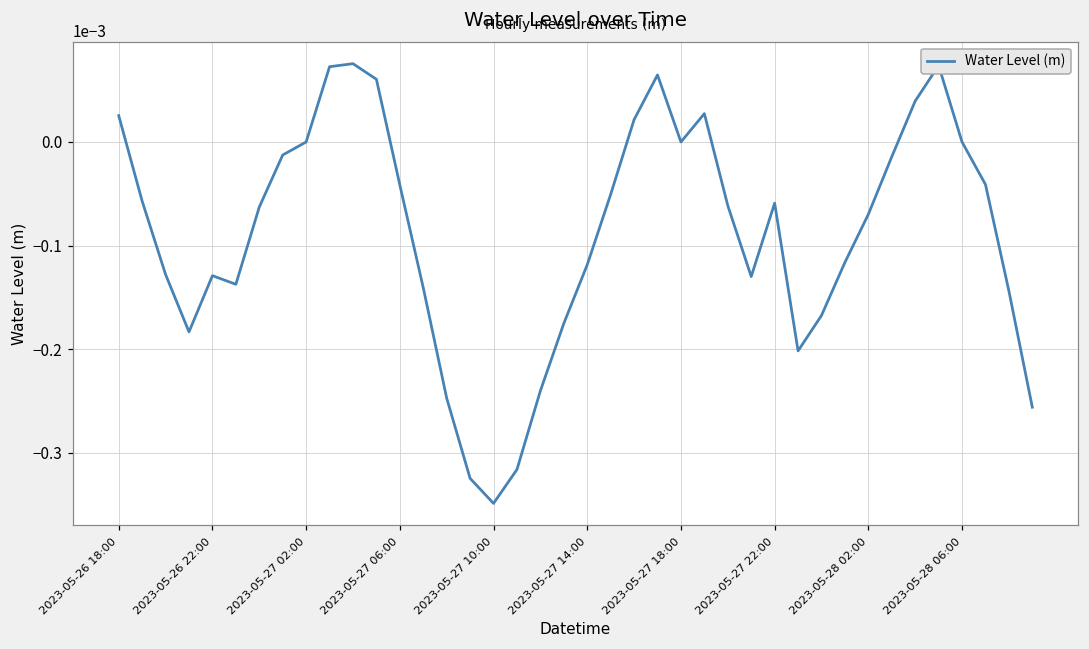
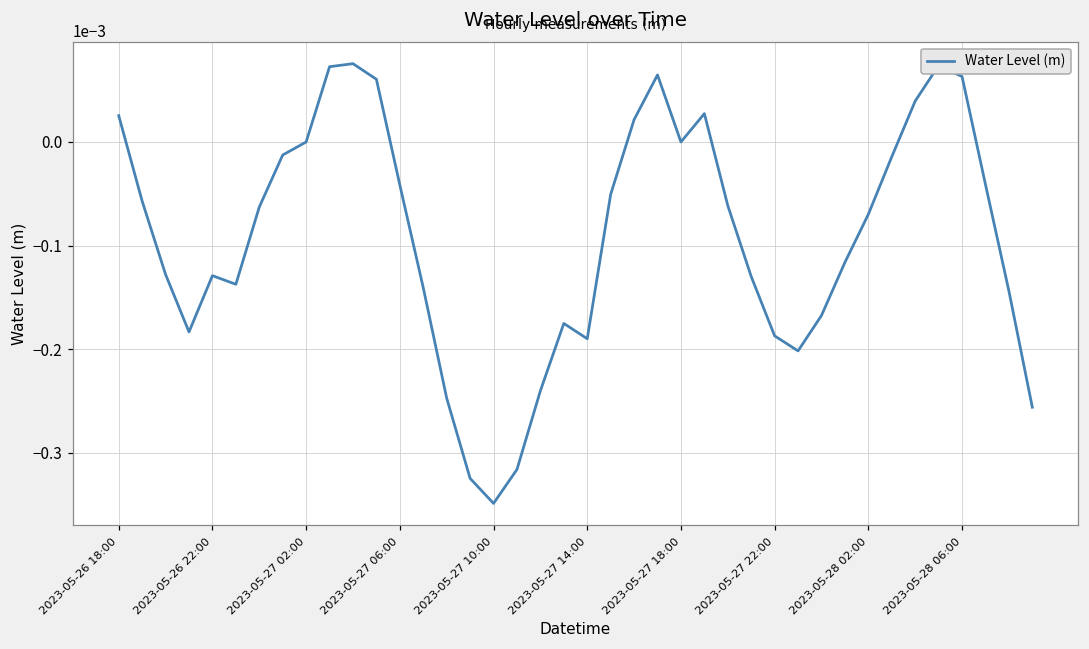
  {
    "2023-05-26 18:00": 0.00003,
    "2023-05-26 22:00": -0.00013,
    "2023-05-27 02:00": 0.00000,
    "2023-05-27 06:00": -0.00004,
    "2023-05-27 10:00": -0.00035,
-   "2023-05-27 14:00": -0.00012,
+   "2023-05-27 14:00": -0.00019,
    "2023-05-27 18:00": 0.00000,
-   "2023-05-27 22:00": -0.00006,
+   "2023-05-27 22:00": -0.00019,
    "2023-05-28 02:00": -0.00007,
-   "2023-05-28 06:00": 0.0000
+   "2023-05-28 06:00": 0.0001
  }
